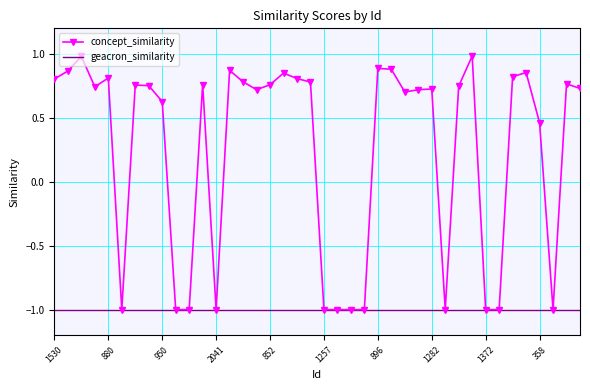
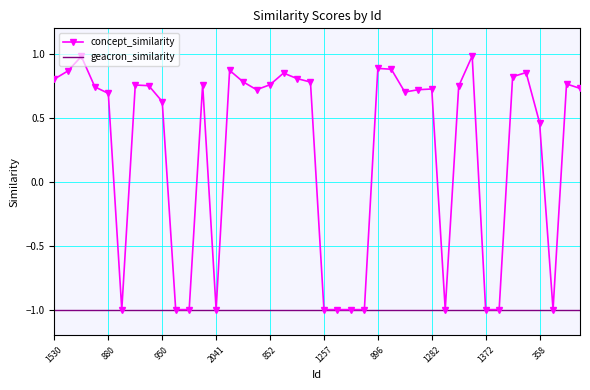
  {
    "concept_similarity": {
      "1530": 0.80,
-     "880": 0.81,
+     "880": 0.69,
      "950": 0.63,
      "852": 0.76,
      "896": 0.89,
      "1282": 0.73,
      "358": 0.46
    },
    "geacron_similarity": {
      "1530": -1.00,
      "880": -1.00,
      "950": -1.00,
      "852": -1.00,
      "896": -1.00,
      "1282": -1.00,
      "358": -1.00
    }
  }
